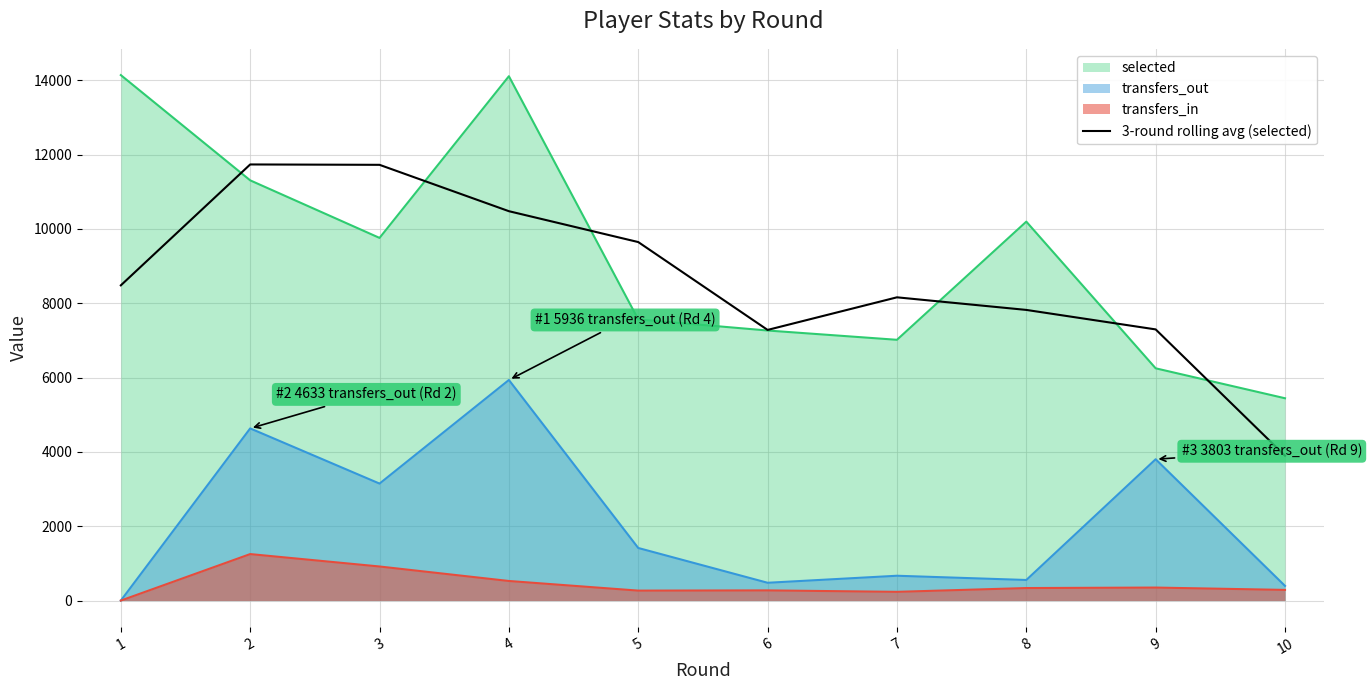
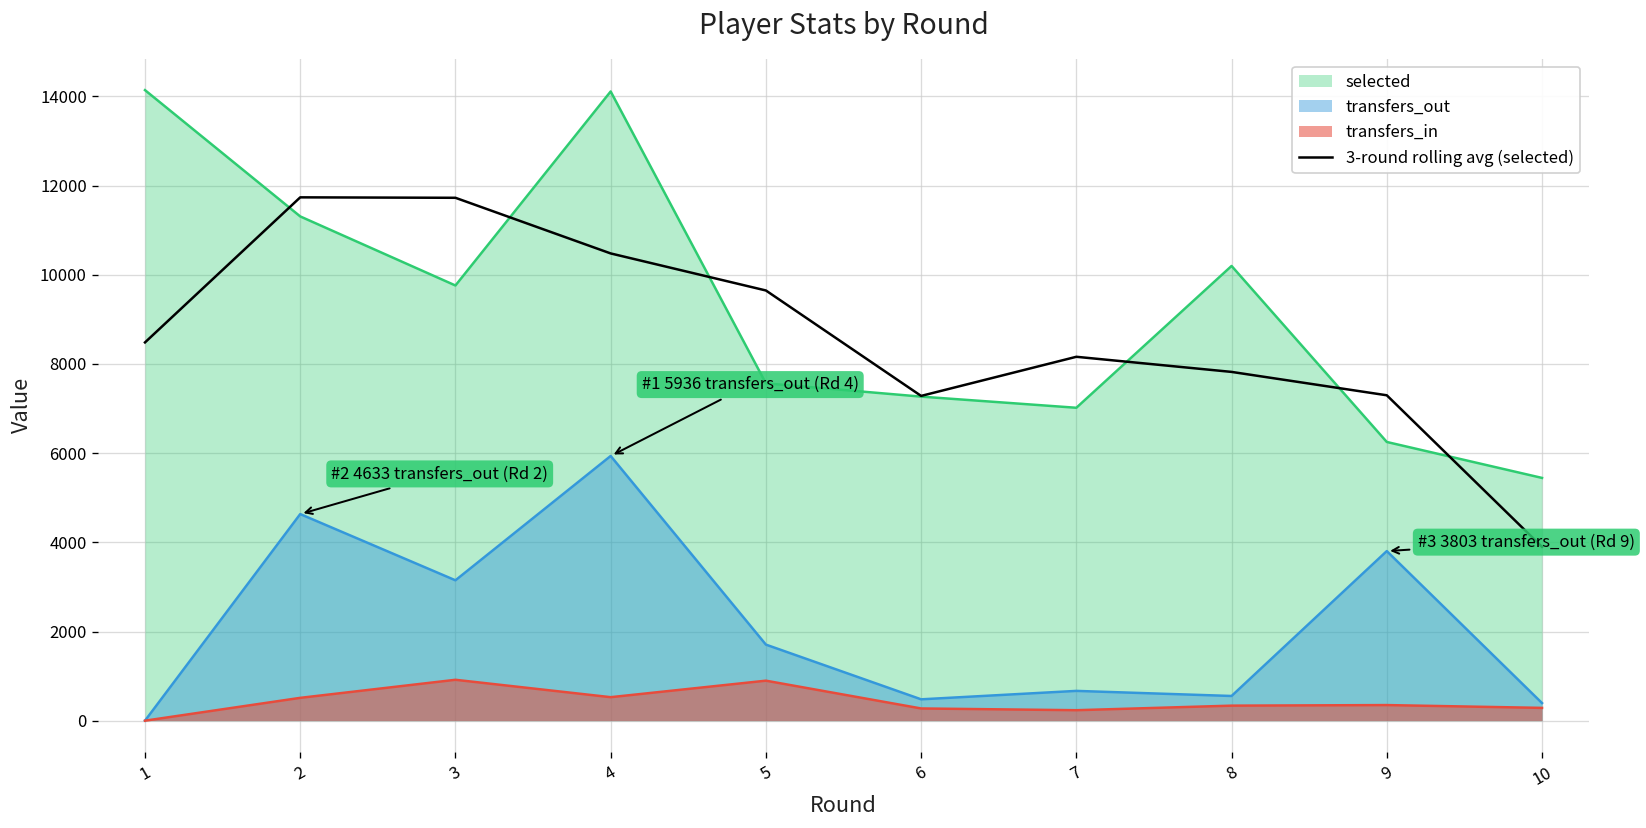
  {
    "selected": {
      "1": 14100,
      "2": 11300,
      "3": 9800,
      "4": 14100,
      "7": 7000,
      "8": 10200,
      "9": 6300,
      "10": 5400
    },
    "transfers_out": {
      "3": 3100,
      "4": 5900,
-     "5": 1400,
+     "5": 1700,
      "6": 500,
      "7": 700,
      "8": 600,
      "9": 3800,
      "10": 400
    },
    "transfers_in": {
-     "2": 1300,
+     "2": 500,
      "3": 900,
      "4": 500,
-     "5": 300,
+     "5": 900,
      "6": 300,
      "7": 200,
      "8": 300,
      "9": 400,
      "10": 300
    },
    "3-round rolling avg (selected)": {
      "1": 8500,
      "2": 11700,
      "3": 11700,
      "4": 10500,
      "5": 9600,
      "7": 8200,
      "8": 7800,
      "9": 7300
    }
  }
